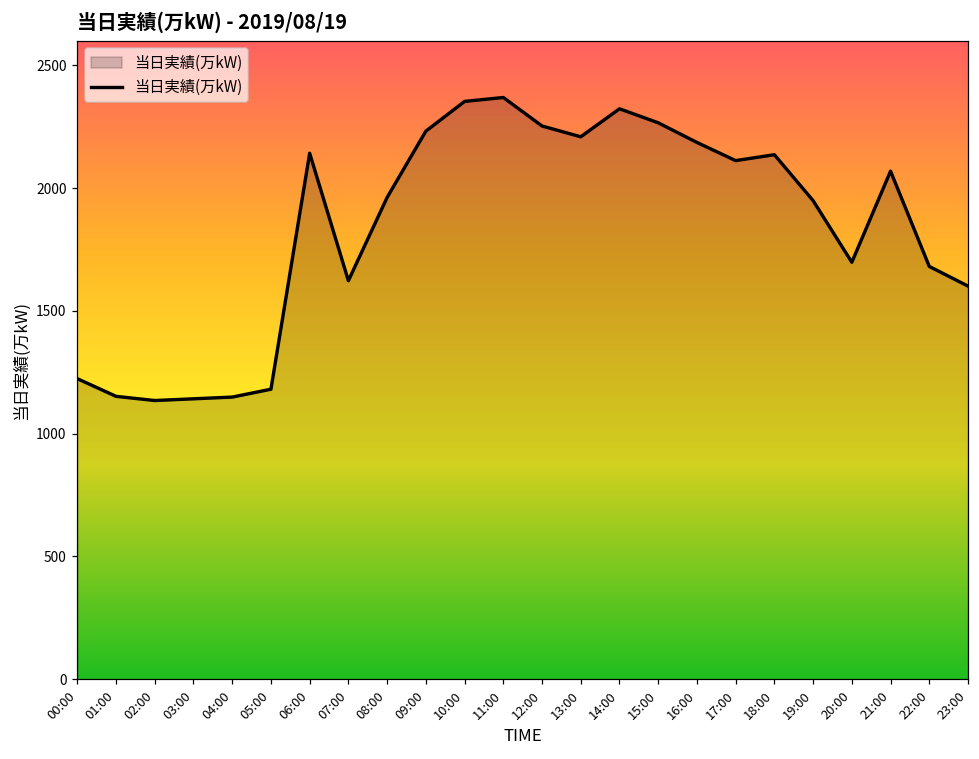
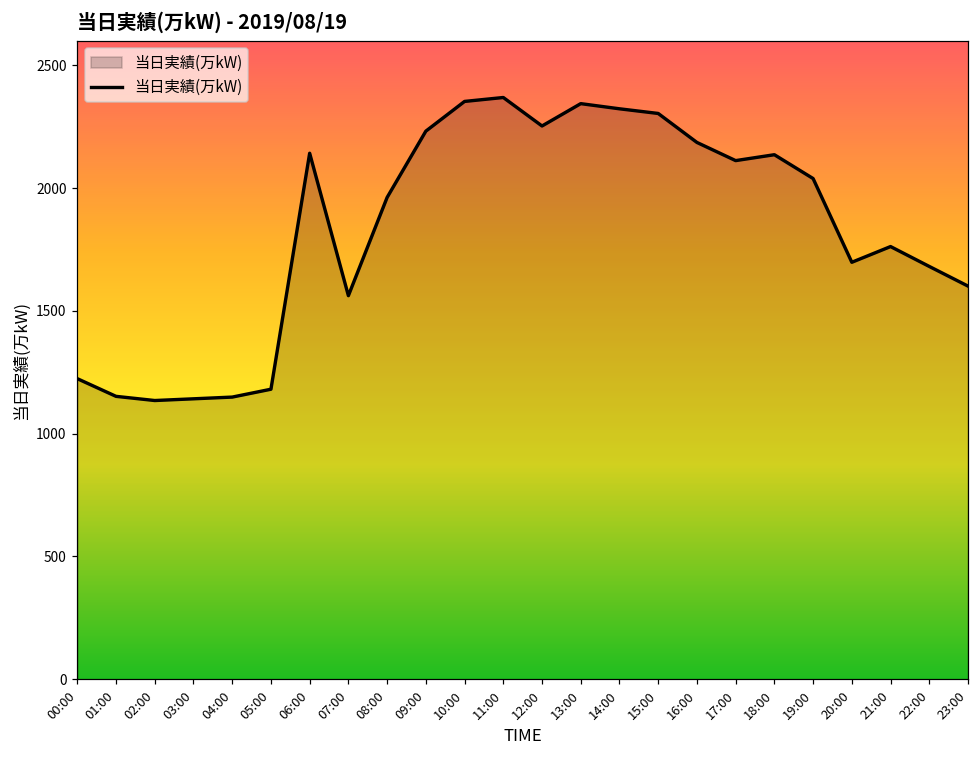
  {
    "00:00": 1220,
    "01:00": 1150,
    "02:00": 1140,
    "03:00": 1140,
    "04:00": 1150,
    "05:00": 1180,
    "06:00": 2140,
-   "07:00": 1620,
+   "07:00": 1560,
    "08:00": 1960,
    "09:00": 2230,
    "10:00": 2350,
    "11:00": 2370,
    "12:00": 2250,
-   "13:00": 2210,
+   "13:00": 2340,
    "14:00": 2320,
-   "15:00": 2270,
+   "15:00": 2300,
    "16:00": 2190,
    "17:00": 2110,
    "18:00": 2140,
-   "19:00": 1950,
+   "19:00": 2040,
    "20:00": 1700,
-   "21:00": 2070,
+   "21:00": 1760,
    "22:00": 1680,
    "23:00": 1600
  }
